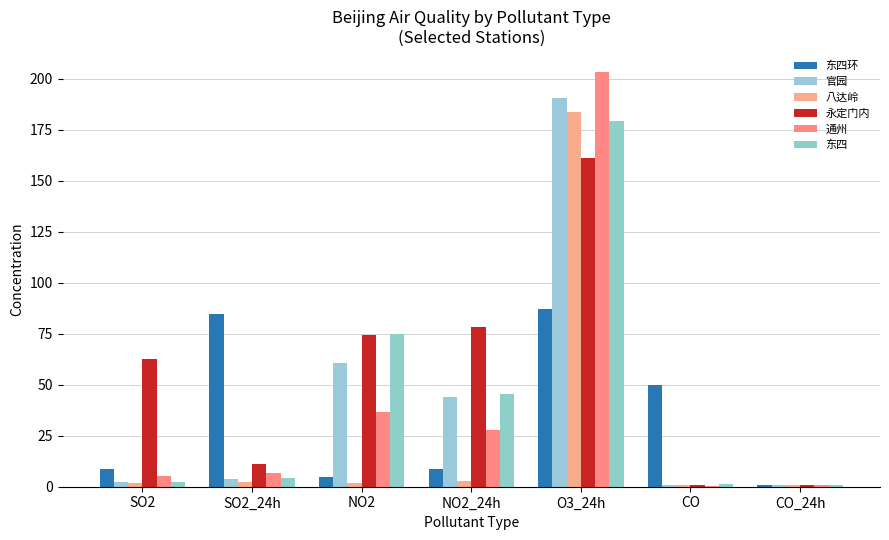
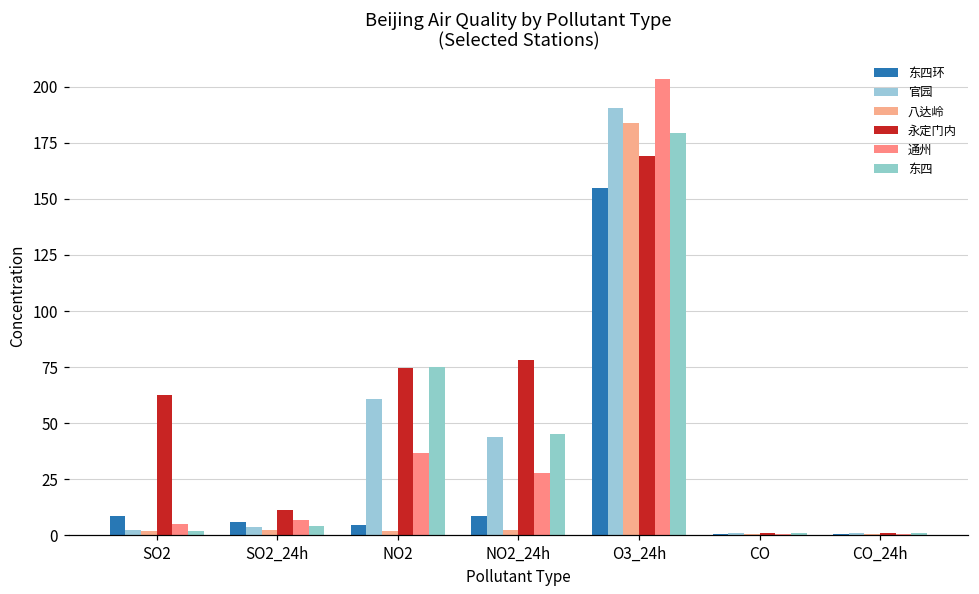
  {
    "东四环": {
      "SO2": 9,
-     "SO2_24h": 85,
+     "SO2_24h": 6,
      "NO2": 5,
      "NO2_24h": 9,
-     "O3_24h": 87,
-     "CO": 50
+     "O3_24h": 155,
+     "CO": 1
    },
    "永定门内": {
      "SO2": 63,
      "SO2_24h": 11,
      "NO2": 74,
      "NO2_24h": 78,
-     "O3_24h": 161
+     "O3_24h": 169
    }
  }
